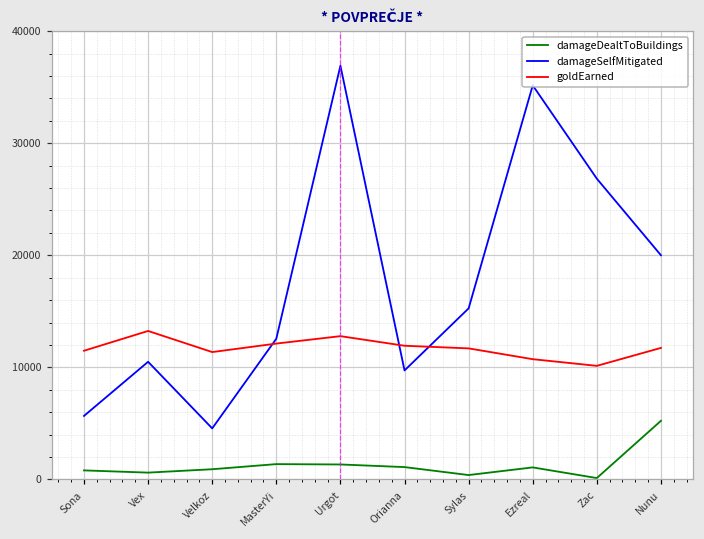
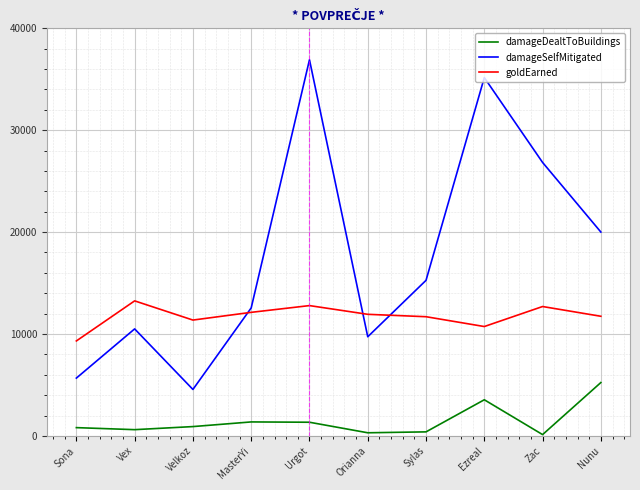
  {
    "damageDealtToBuildings": {
      "Sona": 800,
      "Vex": 600,
      "Velkoz": 900,
      "MasterYi": 1400,
      "Urgot": 1300,
-     "Orianna": 1100,
+     "Orianna": 300,
      "Sylas": 400,
-     "Ezreal": 1100,
+     "Ezreal": 3500,
      "Zac": 100,
      "Nunu": 5200
    },
    "damageSelfMitigated": {
      "Sona": 5700,
      "Vex": 10500,
      "Velkoz": 4600,
      "MasterYi": 12600,
      "Urgot": 36900,
      "Orianna": 9700,
      "Sylas": 15300,
      "Zac": 26800,
      "Nunu": 20000
    },
    "goldEarned": {
-     "Sona": 11500,
+     "Sona": 9300,
      "Vex": 13300,
      "Velkoz": 11400,
      "MasterYi": 12100,
      "Urgot": 12800,
      "Orianna": 11900,
      "Sylas": 11700,
      "Ezreal": 10700,
-     "Zac": 10100,
+     "Zac": 12700,
      "Nunu": 11700
    }
  }
